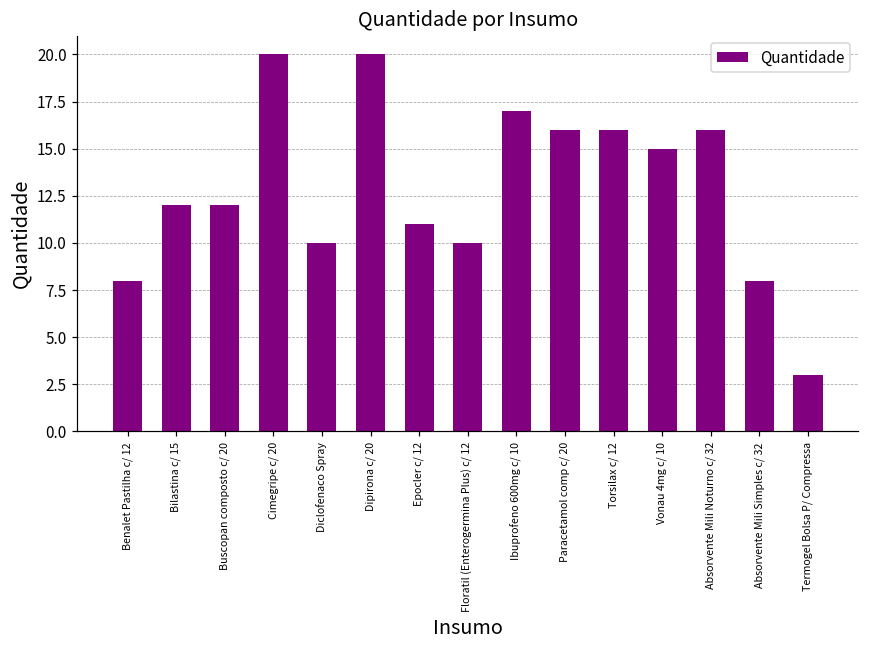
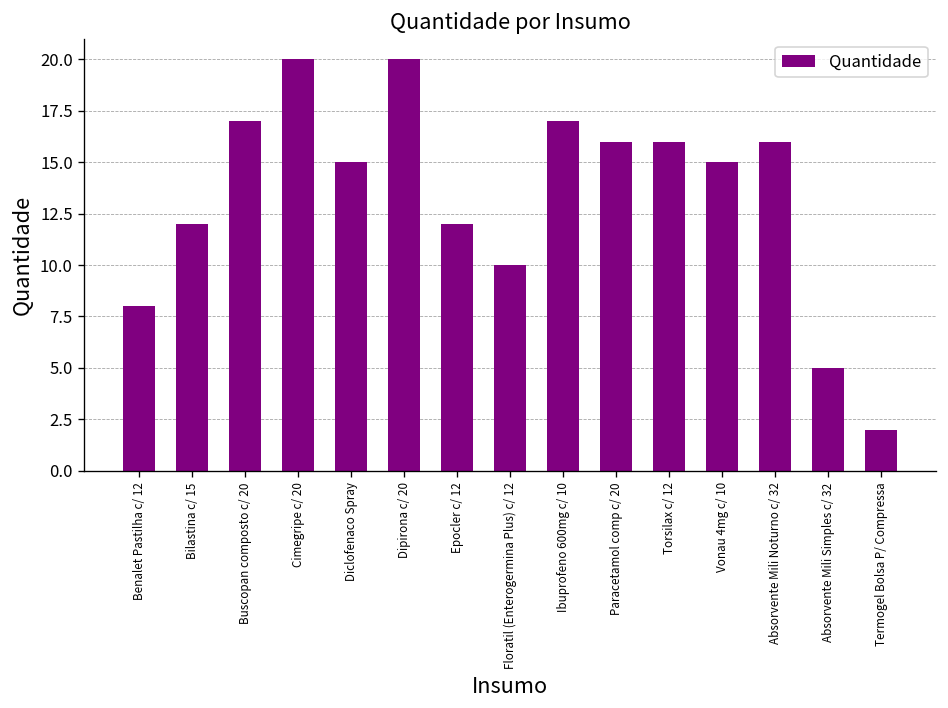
  {
    "Benalet Pastilha c/ 12": 8,
    "Bilastina c/ 15": 12,
-   "Buscopan composto c/ 20": 12,
+   "Buscopan composto c/ 20": 17,
    "Cimegripe c/ 20": 20,
-   "Diclofenaco Spray": 10,
+   "Diclofenaco Spray": 15,
    "Dipirona c/ 20": 20,
-   "Epocler c/ 12": 11,
+   "Epocler c/ 12": 12,
    "Floratil (Enterogermina Plus) c/ 12": 10,
    "Ibuprofeno 600mg c/ 10": 17,
    "Paracetamol comp c/ 20": 16,
    "Torsilax c/ 12": 16,
    "Vonau 4mg c/ 10": 15,
    "Absorvente Mili Noturno c/ 32": 16,
-   "Absorvente Mili Simples c/ 32": 8,
-   "Termogel Bolsa P/ Compressa": 3
+   "Absorvente Mili Simples c/ 32": 5,
+   "Termogel Bolsa P/ Compressa": 2
  }
